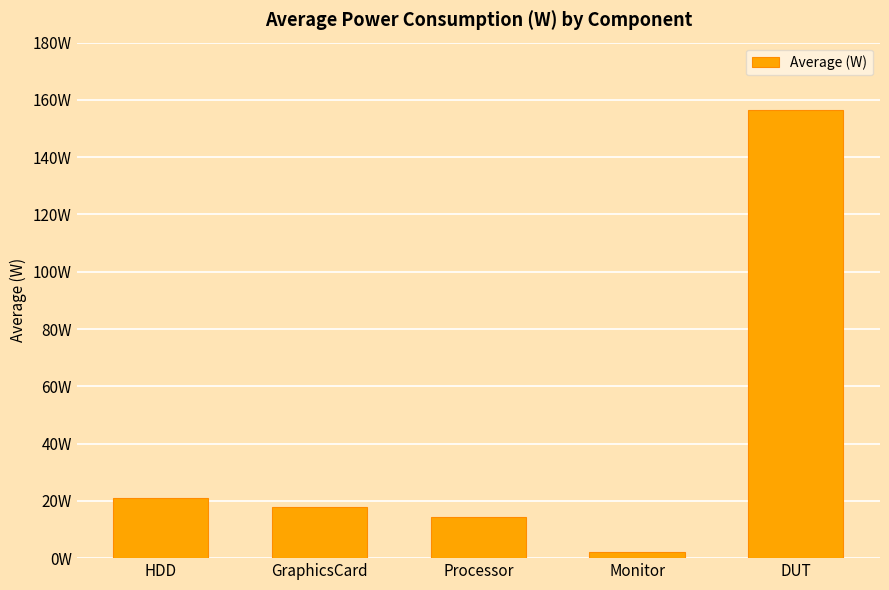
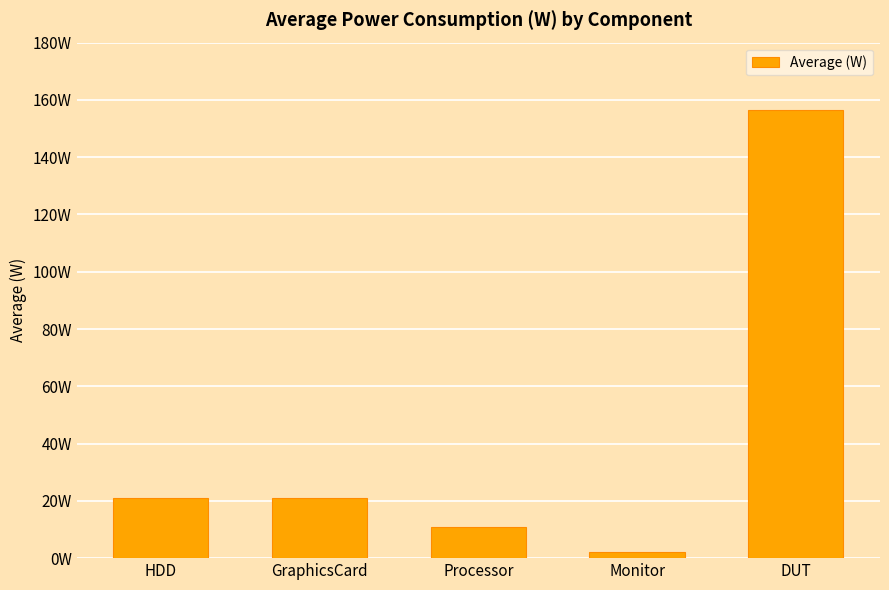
  {
    "HDD": "21W",
-   "GraphicsCard": "18W",
-   "Processor": "14W",
+   "GraphicsCard": "21W",
+   "Processor": "11W",
    "Monitor": "2W",
    "DUT": "157W"
  }
